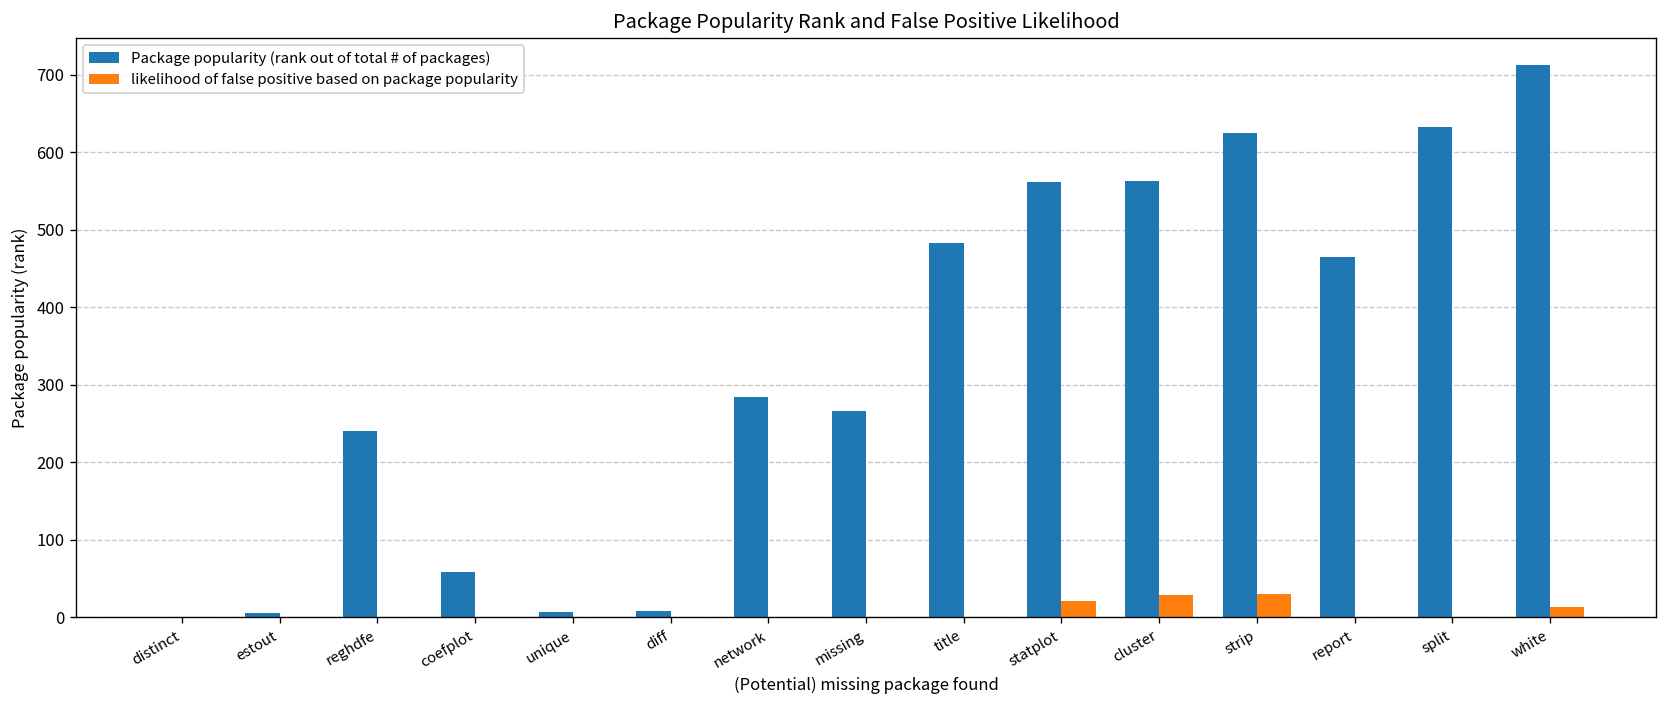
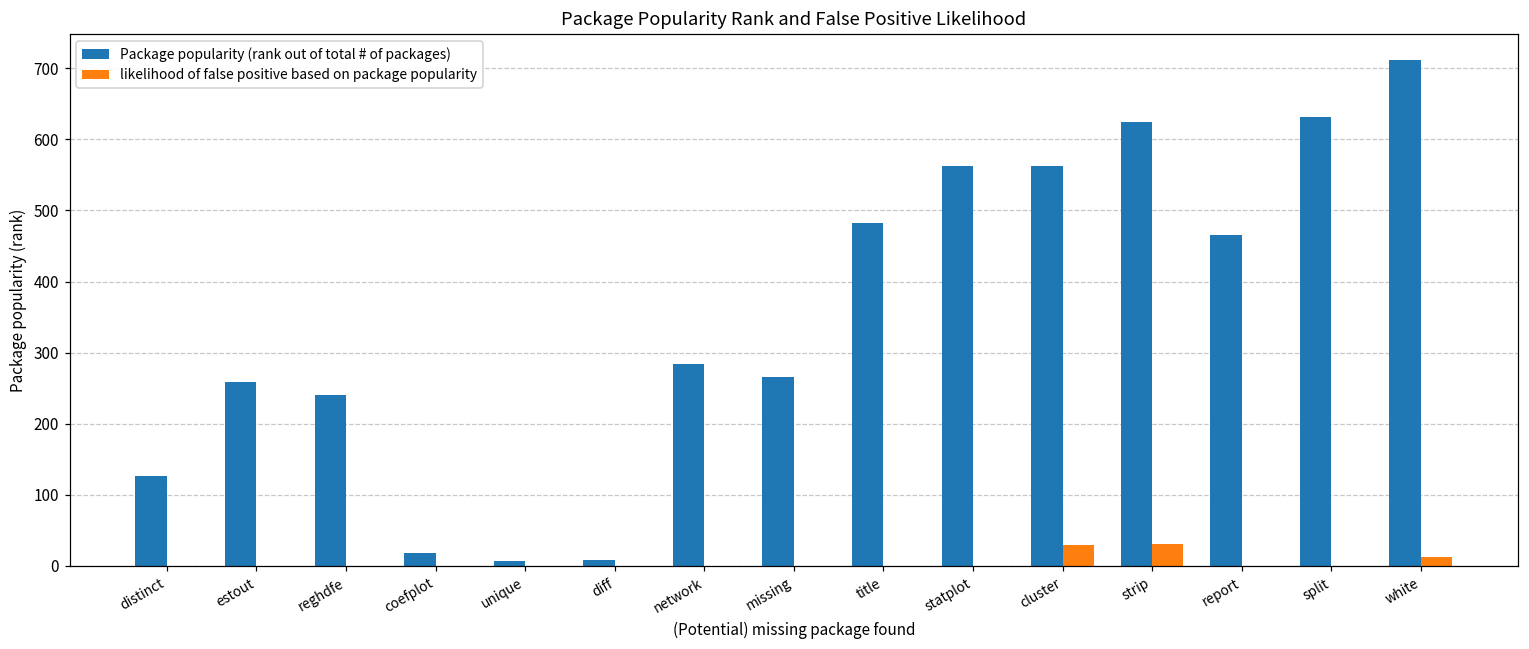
  {
    "Package popularity (rank out of total # of packages)": {
-     "distinct": 0,
-     "estout": 10,
+     "distinct": 130,
+     "estout": 260,
      "reghdfe": 240,
-     "coefplot": 60,
+     "coefplot": 20,
      "unique": 10,
      "diff": 10,
      "network": 280,
      "missing": 270,
      "title": 480,
      "statplot": 560,
      "cluster": 560,
      "strip": 620,
      "report": 470,
      "split": 630,
      "white": 710
    },
    "likelihood of false positive based on package popularity": {
      "distinct": 0,
      "estout": 0,
      "reghdfe": 0,
      "coefplot": 0,
      "unique": 0,
      "diff": 0,
      "network": 0,
      "missing": 0,
-     "statplot": 20,
+     "statplot": 0,
      "cluster": 30,
      "strip": 30,
      "white": 10
    }
  }
